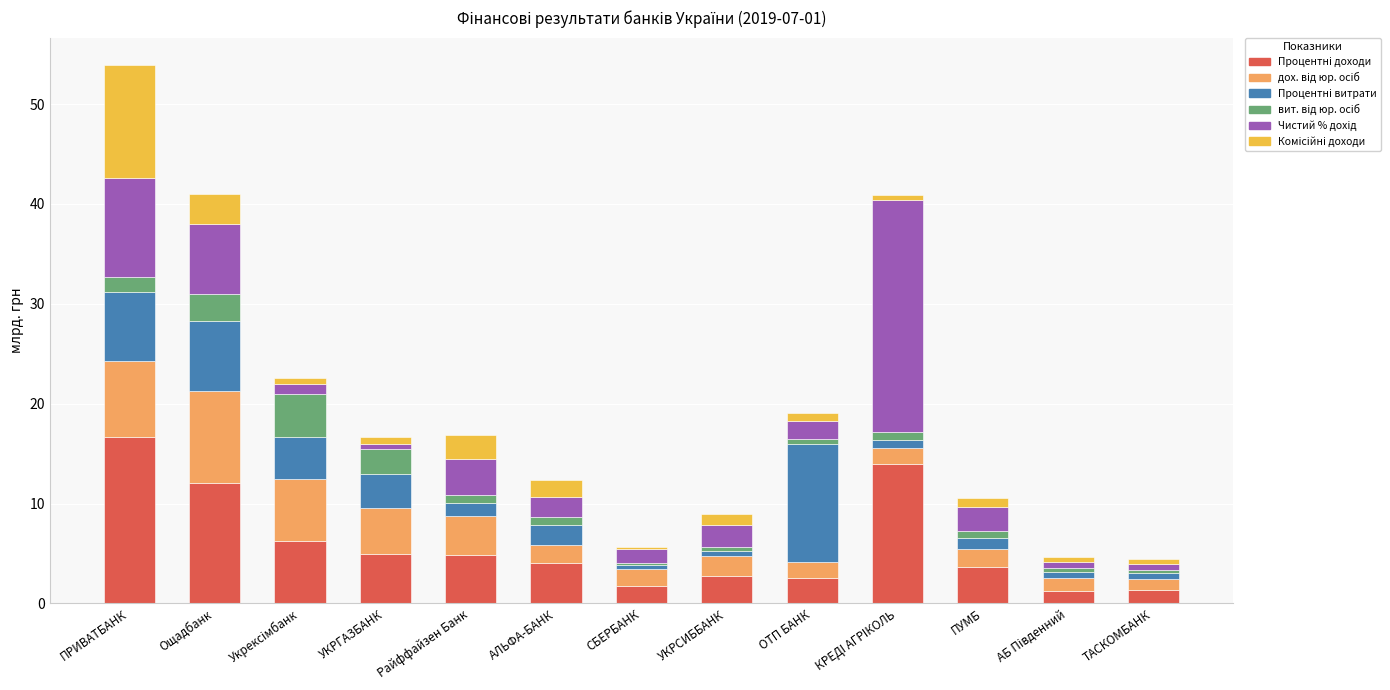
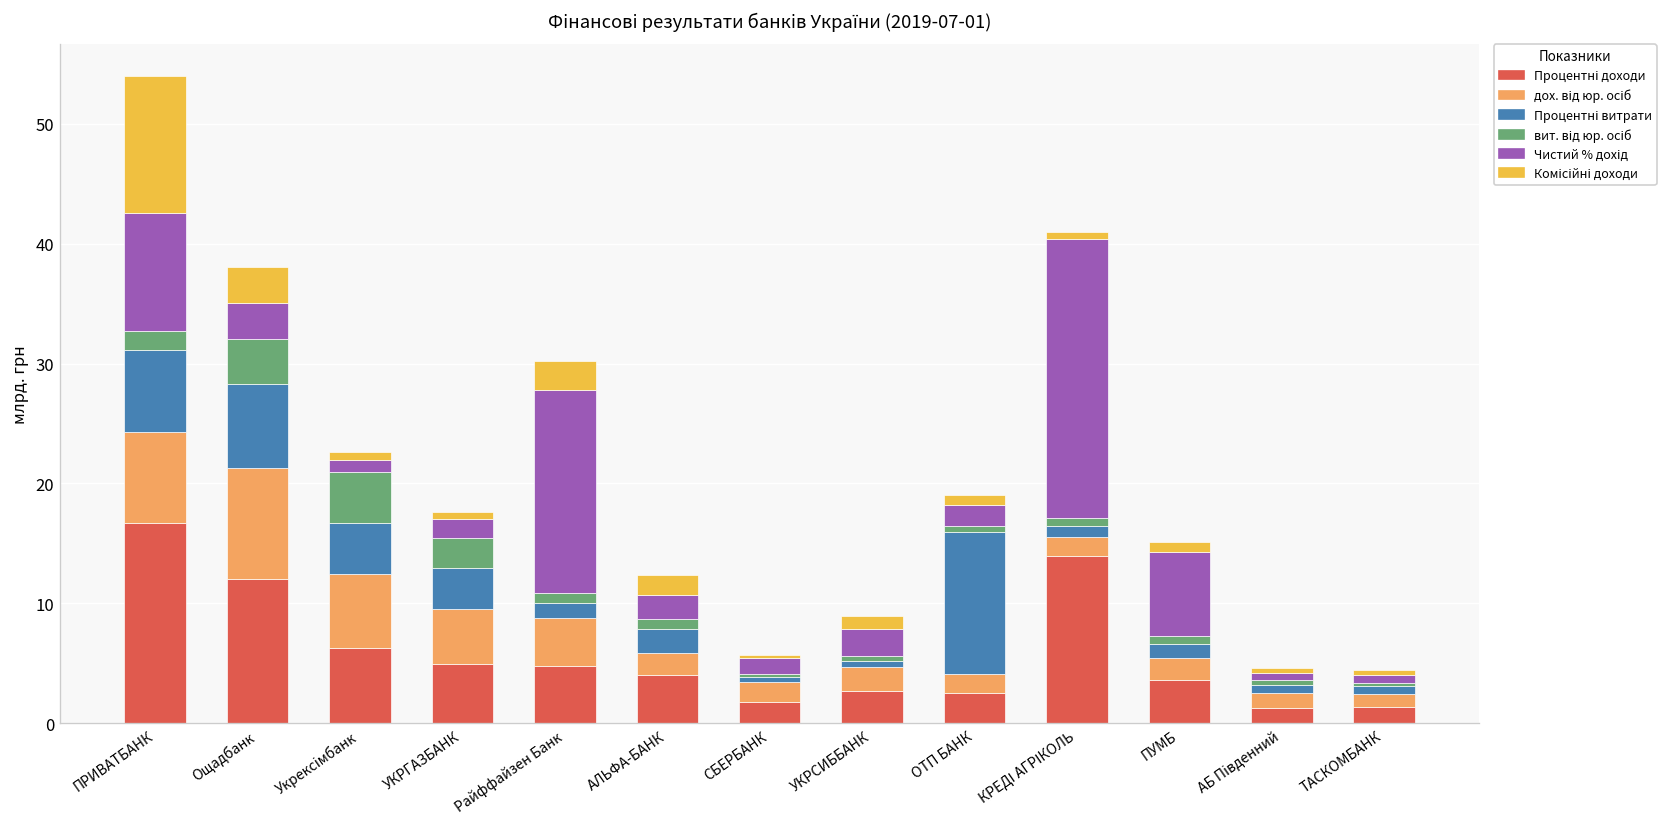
  {
    "Процентні доходи": {
      "ПРИВАТБАНК": 17,
      "Ощадбанк": 12,
      "Укрексімбанк": 6,
      "УКРГАЗБАНК": 5,
      "Райффайзен Банк": 5,
      "АЛЬФА-БАНК": 4,
      "СБЕРБАНК": 2,
      "УКРСИББАНК": 3,
      "ОТП БАНК": 3,
      "КРЕДІ АГРІКОЛЬ": 14,
      "ПУМБ": 4,
      "АБ Південний": 1,
      "ТАСКОМБАНК": 1
    },
    "Процентні витрати": {
      "ПРИВАТБАНК": 7,
      "Ощадбанк": 7,
      "Укрексімбанк": 4,
      "УКРГАЗБАНК": 3,
      "Райффайзен Банк": 1,
      "АЛЬФА-БАНК": 2,
      "СБЕРБАНК": 0,
      "УКРСИББАНК": 1,
      "ОТП БАНК": 12,
      "КРЕДІ АГРІКОЛЬ": 1,
      "ПУМБ": 1,
      "АБ Південний": 1,
      "ТАСКОМБАНК": 1
    },
    "вит. від юр. осіб": {
      "ПРИВАТБАНК": 2,
-     "Ощадбанк": 3,
+     "Ощадбанк": 4,
      "Укрексімбанк": 4,
      "УКРГАЗБАНК": 3,
      "Райффайзен Банк": 1,
      "АЛЬФА-БАНК": 1,
      "УКРСИББАНК": 0,
      "ОТП БАНК": 1,
      "КРЕДІ АГРІКОЛЬ": 1,
      "ПУМБ": 1,
      "АБ Південний": 0,
      "ТАСКОМБАНК": 0
    },
    "Чистий % дохід": {
      "ПРИВАТБАНК": 10,
-     "Ощадбанк": 7,
+     "Ощадбанк": 3,
      "Укрексімбанк": 1,
-     "УКРГАЗБАНК": 1,
-     "Райффайзен Банк": 4,
+     "УКРГАЗБАНК": 2,
+     "Райффайзен Банк": 17,
      "АЛЬФА-БАНК": 2,
      "СБЕРБАНК": 1,
      "УКРСИББАНК": 2,
      "ОТП БАНК": 2,
      "КРЕДІ АГРІКОЛЬ": 23,
-     "ПУМБ": 2,
+     "ПУМБ": 7,
      "АБ Південний": 1,
      "ТАСКОМБАНК": 1
    }
  }
